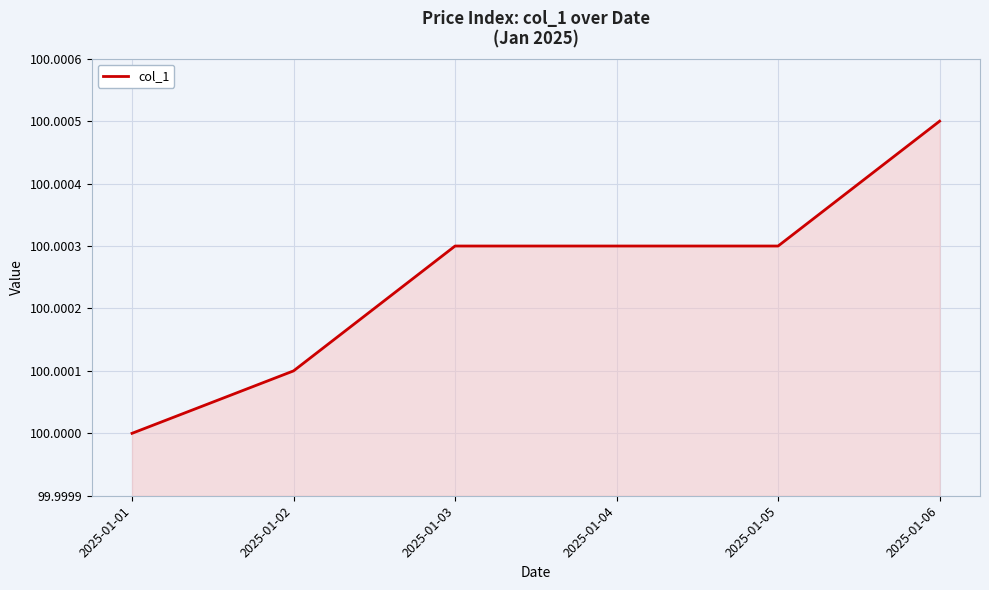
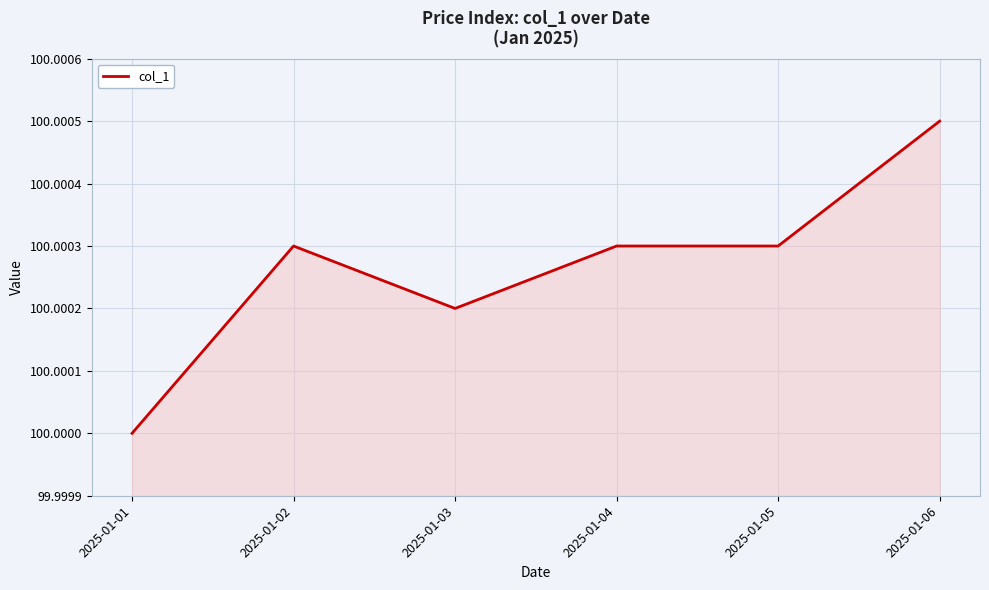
  {
    "2025-01-01": 100.0000,
-   "2025-01-02": 100.0001,
-   "2025-01-03": 100.0003,
+   "2025-01-02": 100.0003,
+   "2025-01-03": 100.0002,
    "2025-01-04": 100.0003,
    "2025-01-05": 100.0003,
    "2025-01-06": 100.0005
  }
